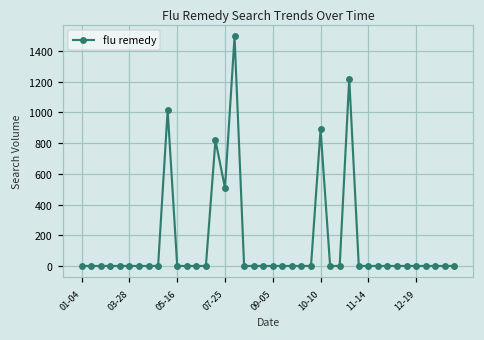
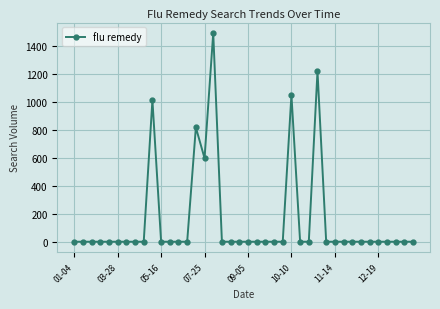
  {
    "01-04": 0,
    "03-28": 0,
    "05-16": 0,
-   "07-25": 510,
+   "07-25": 600,
    "09-05": 0,
-   "10-10": 890,
+   "10-10": 1050,
    "11-14": 0,
    "12-19": 0
  }
